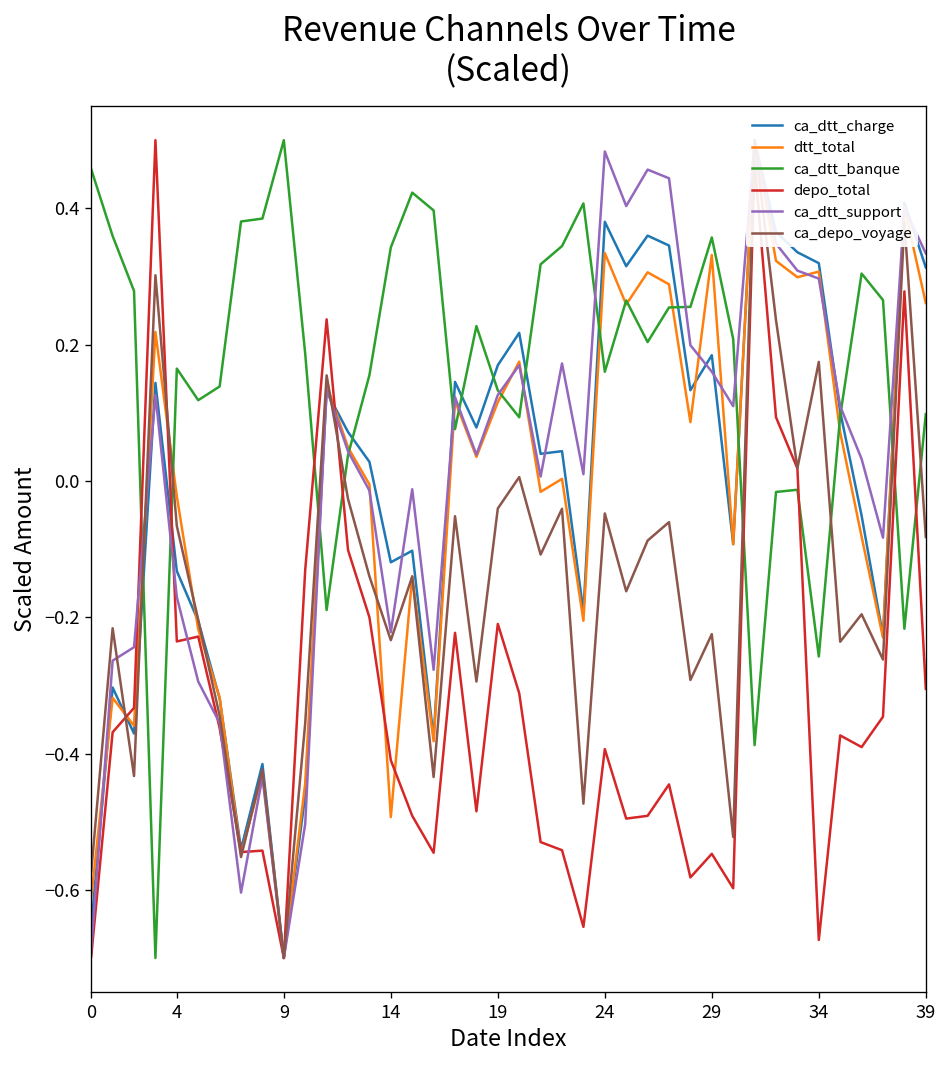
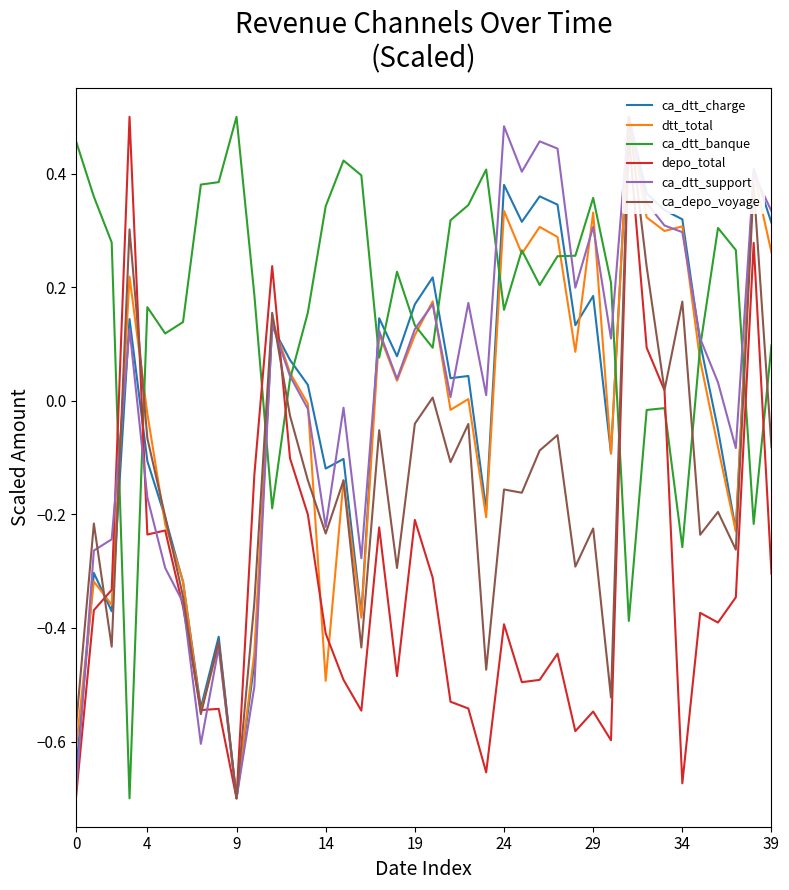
  {
    "ca_dtt_charge": {
      "0": -0.65,
-     "4": -0.13,
+     "4": -0.11,
      "14": -0.12,
      "19": 0.17,
      "24": 0.38,
      "29": 0.18,
      "34": 0.32,
      "39": 0.31
    },
    "dtt_total": {
      "0": -0.61,
      "4": -0.02,
      "14": -0.49,
      "19": 0.12,
      "24": 0.33,
      "29": 0.33,
      "34": 0.31,
      "39": 0.26
    },
    "ca_dtt_banque": {
      "0": 0.46,
      "4": 0.16,
      "9": 0.50,
      "14": 0.34,
      "19": 0.13,
      "24": 0.16,
      "29": 0.36,
      "34": -0.26,
      "39": 0.10
    },
    "depo_total": {
      "0": -0.70,
      "4": -0.24,
      "14": -0.41,
      "19": -0.21,
      "24": -0.39,
      "29": -0.55,
      "34": -0.67,
      "39": -0.31
    },
    "ca_dtt_support": {
      "0": -0.69,
      "4": -0.17,
      "14": -0.22,
      "19": 0.13,
      "24": 0.48,
-     "29": 0.16,
+     "29": 0.31,
      "34": 0.30,
      "39": 0.33
    },
    "ca_depo_voyage": {
      "0": -0.57,
      "4": -0.07,
      "14": -0.23,
      "19": -0.04,
-     "24": -0.05,
+     "24": -0.16,
      "29": -0.22,
      "34": 0.17,
      "39": -0.08
    }
  }
